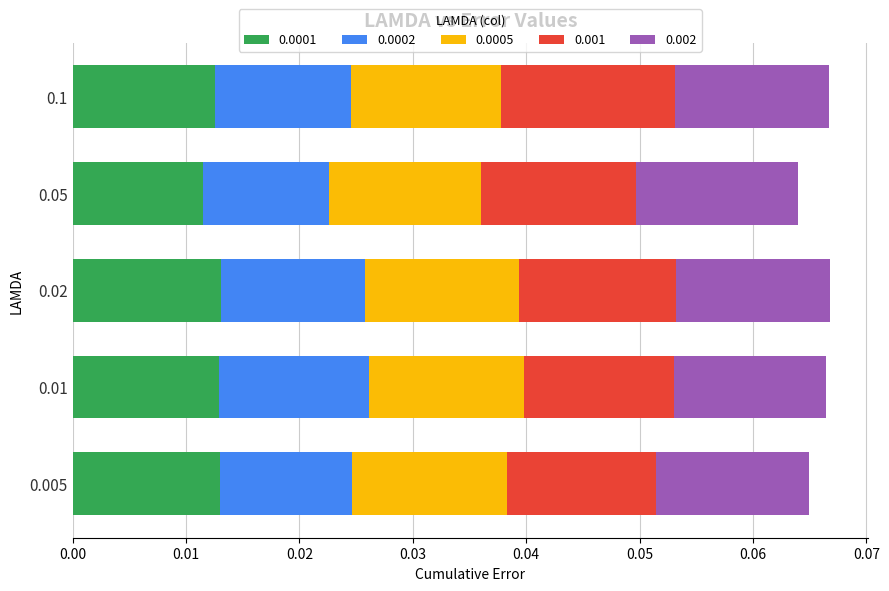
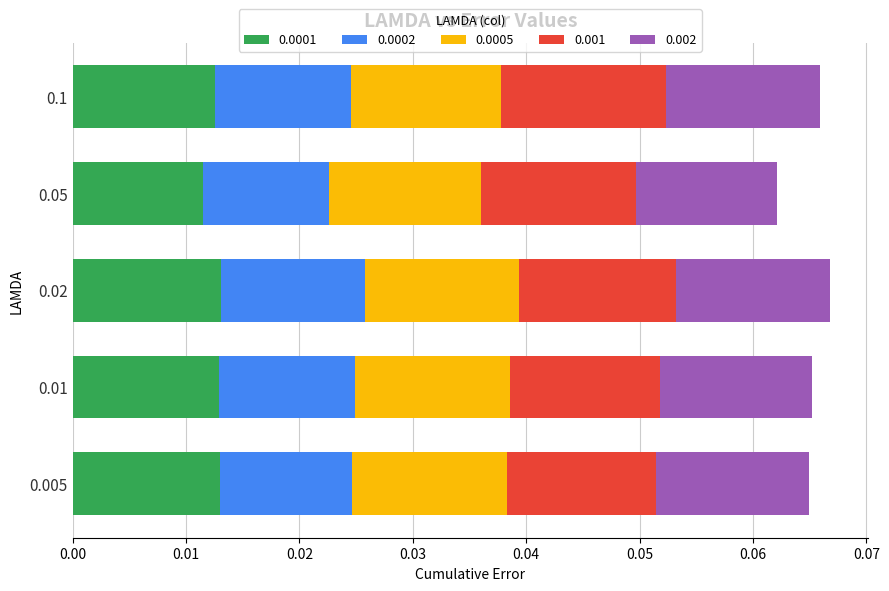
  {
    "0.0001": {
      "0.1": 0.0125,
      "0.05": 0.0115,
      "0.02": 0.0131,
      "0.01": 0.0129,
      "0.005": 0.0130
    },
    "0.0002": {
      "0.1": 0.0121,
      "0.05": 0.0111,
      "0.02": 0.0127,
-     "0.01": 0.0132,
+     "0.01": 0.0120,
      "0.005": 0.0116
    },
    "0.0005": {
      "0.1": 0.0132,
      "0.05": 0.0134,
      "0.02": 0.0135,
      "0.01": 0.0136,
      "0.005": 0.0137
    },
    "0.001": {
-     "0.1": 0.0153,
+     "0.1": 0.0145,
      "0.05": 0.0137,
      "0.02": 0.0139,
      "0.01": 0.0133,
      "0.005": 0.0131
    },
    "0.002": {
      "0.1": 0.0136,
-     "0.05": 0.0142,
+     "0.05": 0.0124,
      "0.02": 0.0136,
      "0.01": 0.0134,
      "0.005": 0.0135
    }
  }
